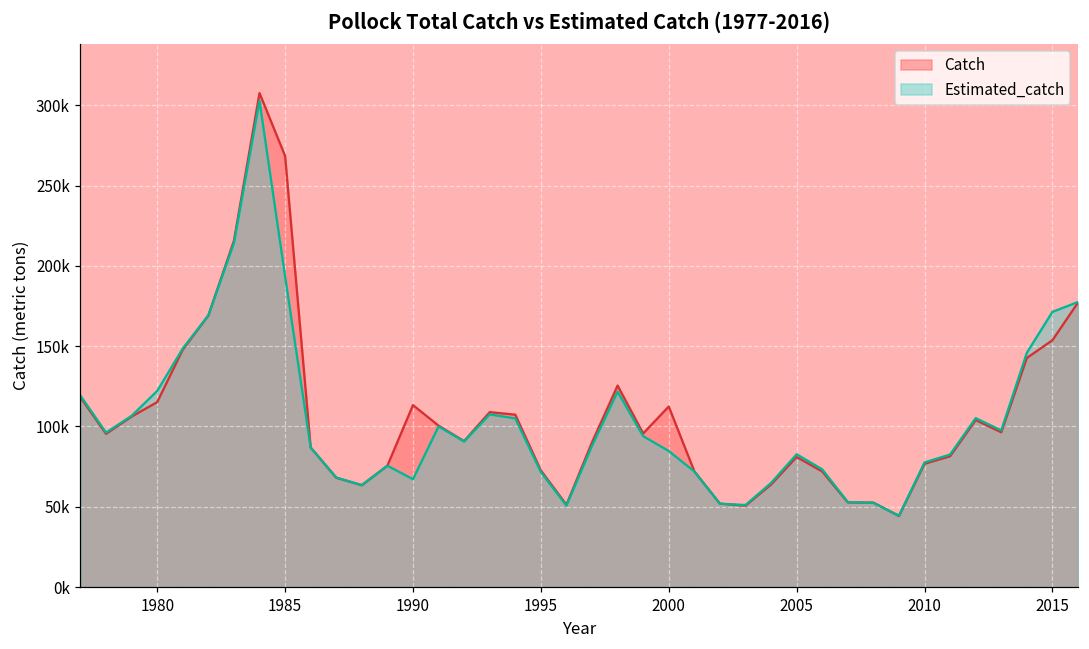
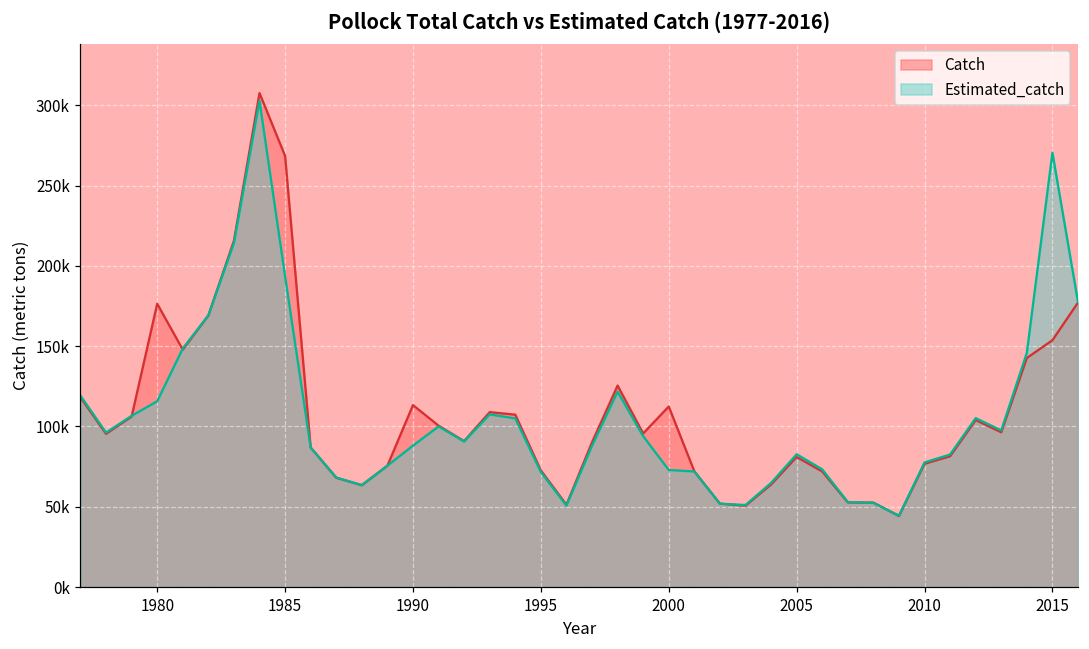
  {
    "Catch": {
-     "1980": 115000,
+     "1980": 176000,
      "1985": 268000,
      "1990": 113000,
      "2000": 112000,
      "2015": 154000
    },
    "Estimated_catch": {
-     "1980": 122000,
+     "1980": 116000,
      "1985": 193000,
-     "1990": 67000,
-     "2000": 85000,
-     "2015": 171000
+     "1990": 88000,
+     "2000": 73000,
+     "2015": 270000
    }
  }
